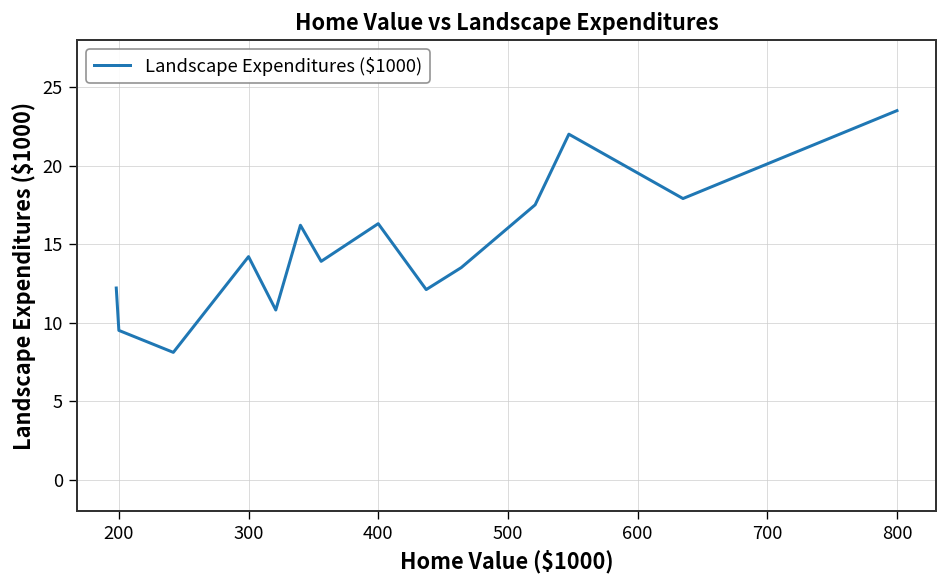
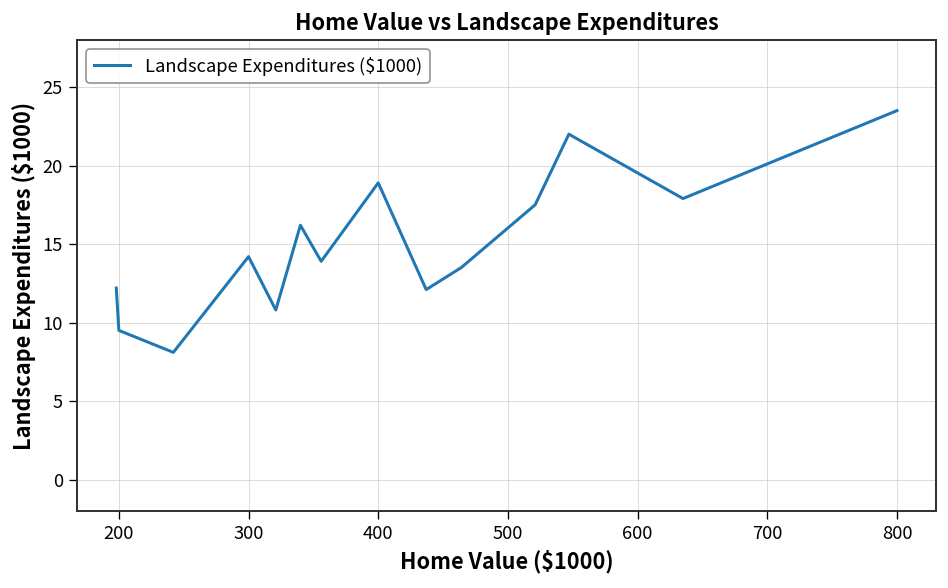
  {
    "200": 9.5,
    "300": 14.2,
-   "400": 16.3,
+   "400": 18.9,
    "800": 23.5
  }
